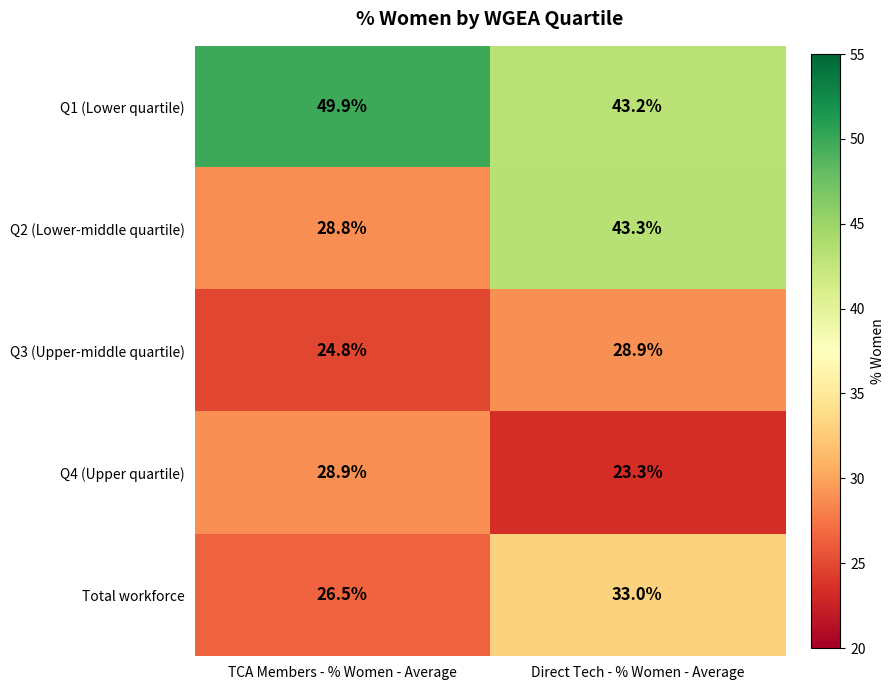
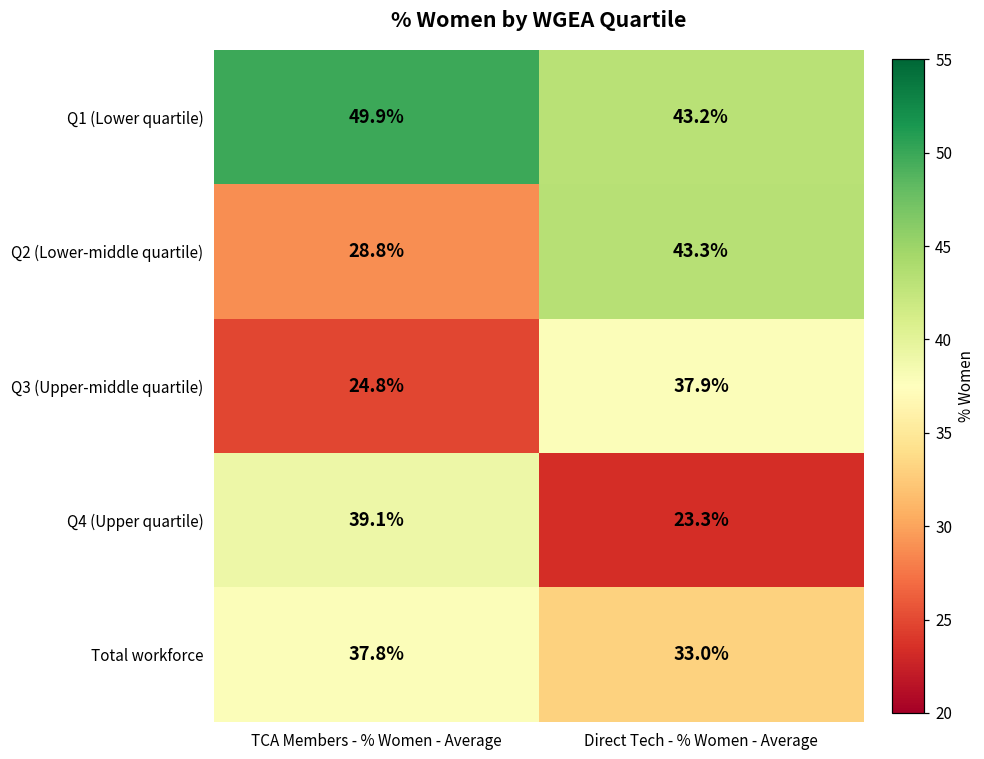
  {
    "Q1 (Lower quartile)": {
      "TCA Members - % Women - Average": "49.9%",
      "Direct Tech - % Women - Average": "43.2%"
    },
    "Q2 (Lower-middle quartile)": {
      "TCA Members - % Women - Average": "28.8%",
      "Direct Tech - % Women - Average": "43.3%"
    },
    "Q3 (Upper-middle quartile)": {
      "TCA Members - % Women - Average": "24.8%",
-     "Direct Tech - % Women - Average": "28.9%"
+     "Direct Tech - % Women - Average": "37.9%"
    },
    "Q4 (Upper quartile)": {
-     "TCA Members - % Women - Average": "28.9%",
+     "TCA Members - % Women - Average": "39.1%",
      "Direct Tech - % Women - Average": "23.3%"
    },
    "Total workforce": {
-     "TCA Members - % Women - Average": "26.5%",
+     "TCA Members - % Women - Average": "37.8%",
      "Direct Tech - % Women - Average": "33.0%"
    }
  }
